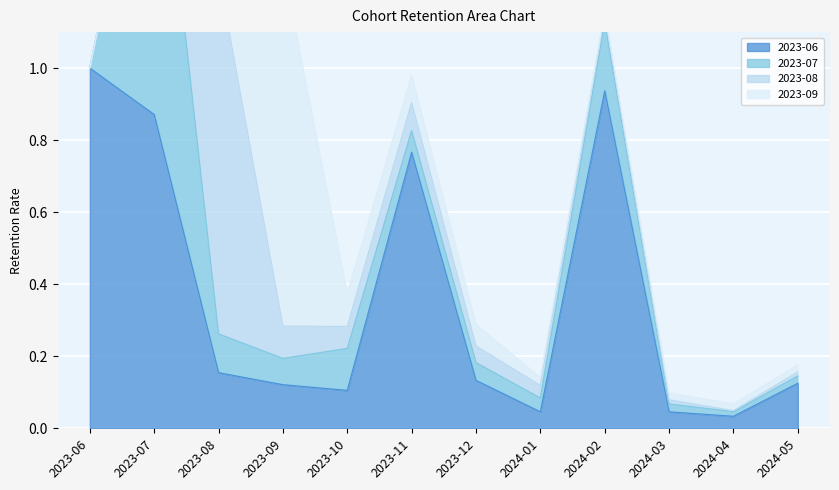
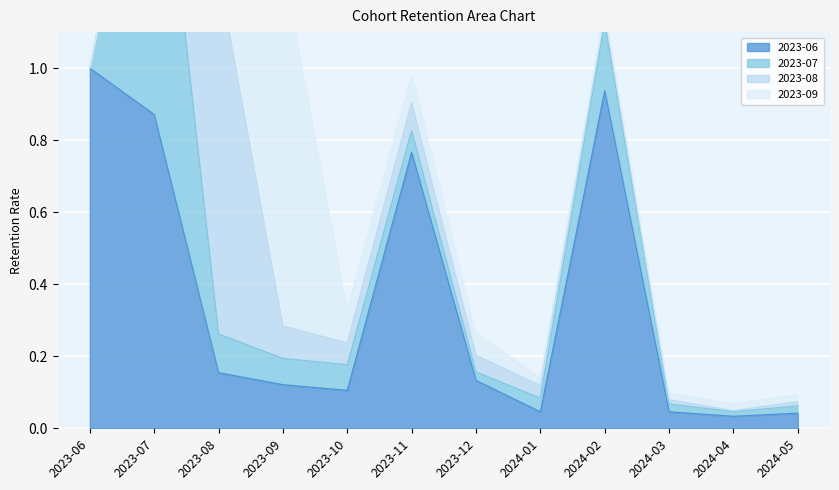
  {
    "2023-06": {
      "2023-07": 0.87,
      "2023-08": 0.15,
      "2023-09": 0.12,
      "2023-10": 0.11,
      "2023-11": 0.77,
      "2023-12": 0.13,
      "2024-01": 0.05,
      "2024-02": 0.94,
      "2024-03": 0.05,
      "2024-04": 0.03,
-     "2024-05": 0.13
+     "2024-05": 0.04
    },
    "2023-07": {
      "2023-08": 0.11,
      "2023-09": 0.07,
-     "2023-10": 0.12,
+     "2023-10": 0.07,
      "2023-11": 0.06,
-     "2023-12": 0.05,
+     "2023-12": 0.02,
      "2024-01": 0.04,
      "2024-03": 0.02,
      "2024-05": 0.02
    }
  }
